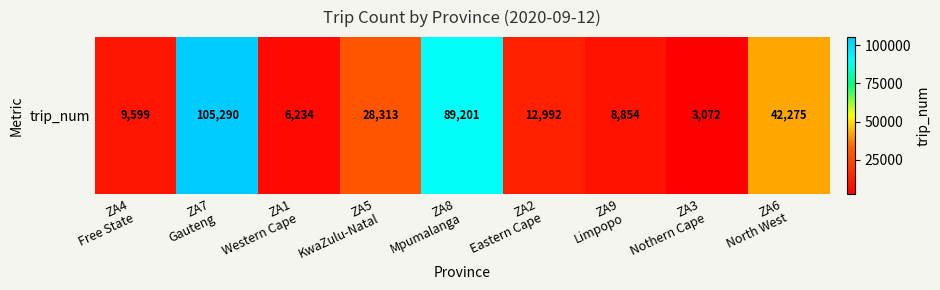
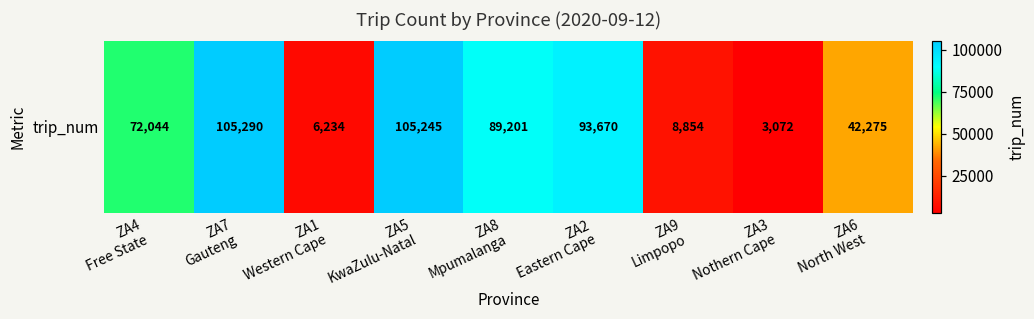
  {
    "trip_num": {
-     "ZA4 Free State": "9,599",
+     "ZA4 Free State": "72,044",
      "ZA7 Gauteng": "105,290",
      "ZA1 Western Cape": "6,234",
-     "ZA5 KwaZulu-Natal": "28,313",
+     "ZA5 KwaZulu-Natal": "105,245",
      "ZA8 Mpumalanga": "89,201",
-     "ZA2 Eastern Cape": "12,992",
+     "ZA2 Eastern Cape": "93,670",
      "ZA9 Limpopo": "8,854",
      "ZA3 Nothern Cape": "3,072",
      "ZA6 North West": "42,275"
    }
  }
